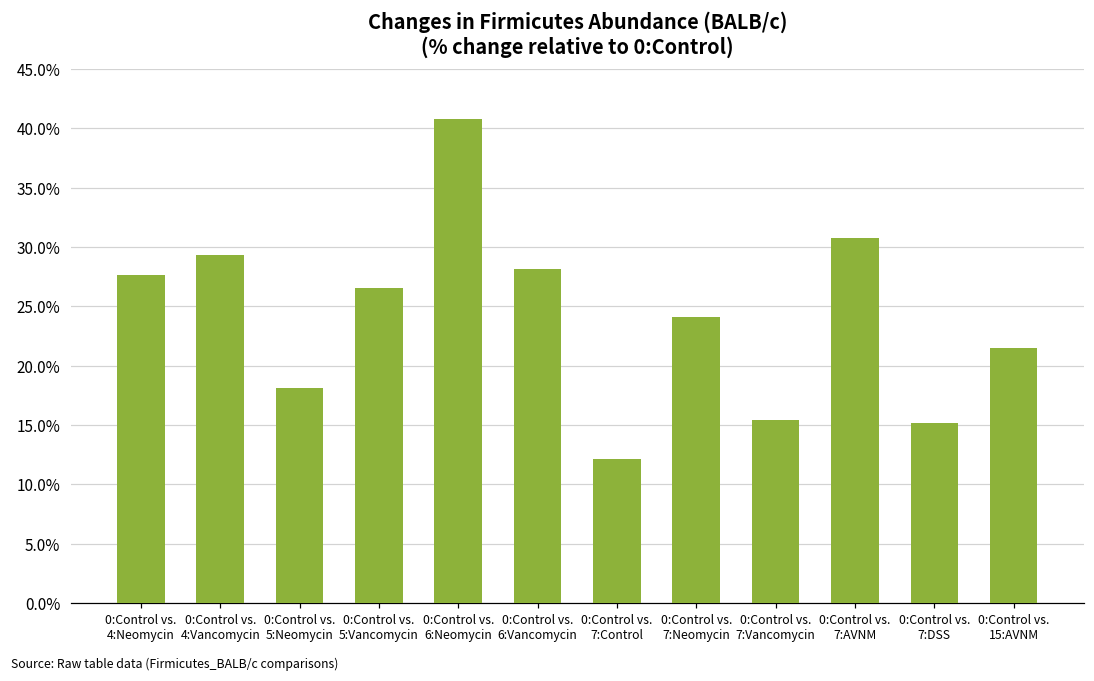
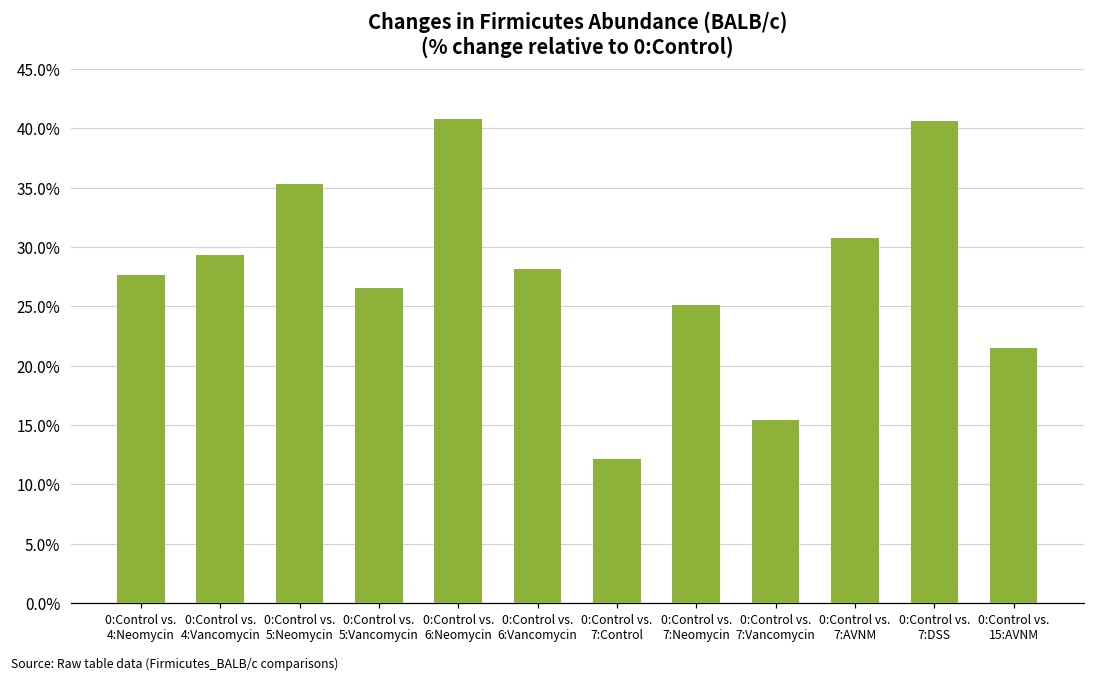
  {
    "0:Control vs. 4:Neomycin": "27.7%",
    "0:Control vs. 4:Vancomycin": "29.3%",
-   "0:Control vs. 5:Neomycin": "18.2%",
+   "0:Control vs. 5:Neomycin": "35.3%",
    "0:Control vs. 5:Vancomycin": "26.6%",
    "0:Control vs. 6:Neomycin": "40.8%",
    "0:Control vs. 6:Vancomycin": "28.1%",
    "0:Control vs. 7:Control": "12.1%",
-   "0:Control vs. 7:Neomycin": "24.1%",
+   "0:Control vs. 7:Neomycin": "25.1%",
    "0:Control vs. 7:Vancomycin": "15.4%",
    "0:Control vs. 7:AVNM": "30.8%",
-   "0:Control vs. 7:DSS": "15.2%",
+   "0:Control vs. 7:DSS": "40.6%",
    "0:Control vs. 15:AVNM": "21.5%"
  }
